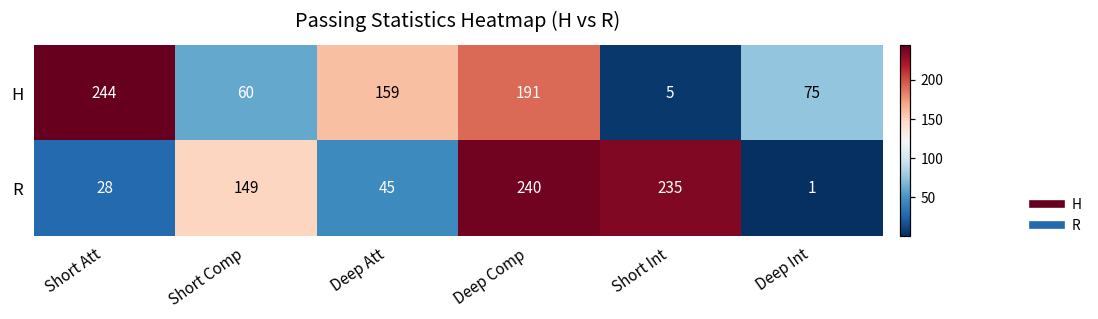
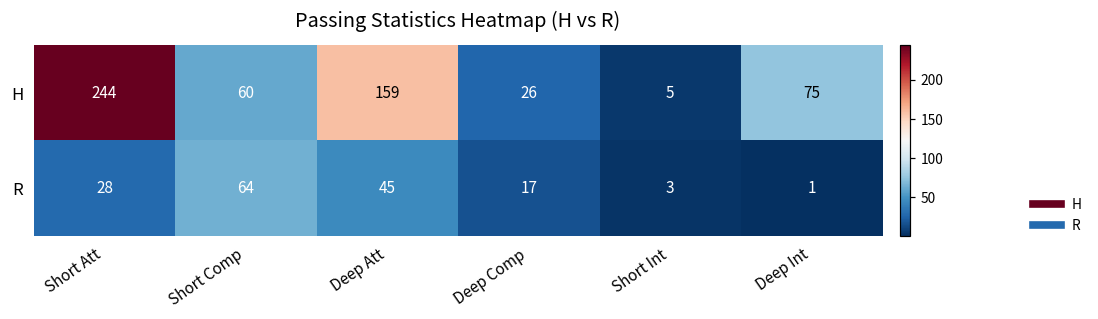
  {
    "H": {
      "Short Att": 244,
      "Short Comp": 60,
      "Deep Att": 159,
-     "Deep Comp": 191,
+     "Deep Comp": 26,
      "Short Int": 5,
      "Deep Int": 75
    },
    "R": {
      "Short Att": 28,
-     "Short Comp": 149,
+     "Short Comp": 64,
      "Deep Att": 45,
-     "Deep Comp": 240,
-     "Short Int": 235,
+     "Deep Comp": 17,
+     "Short Int": 3,
      "Deep Int": 1
    }
  }
